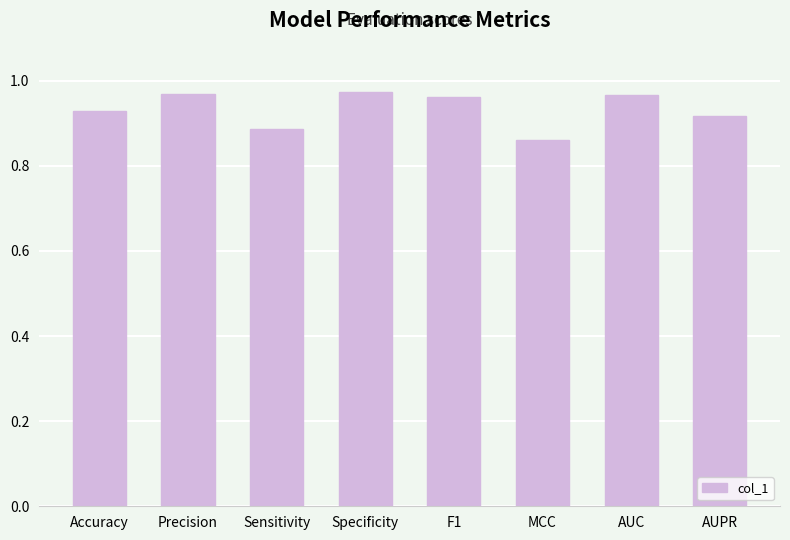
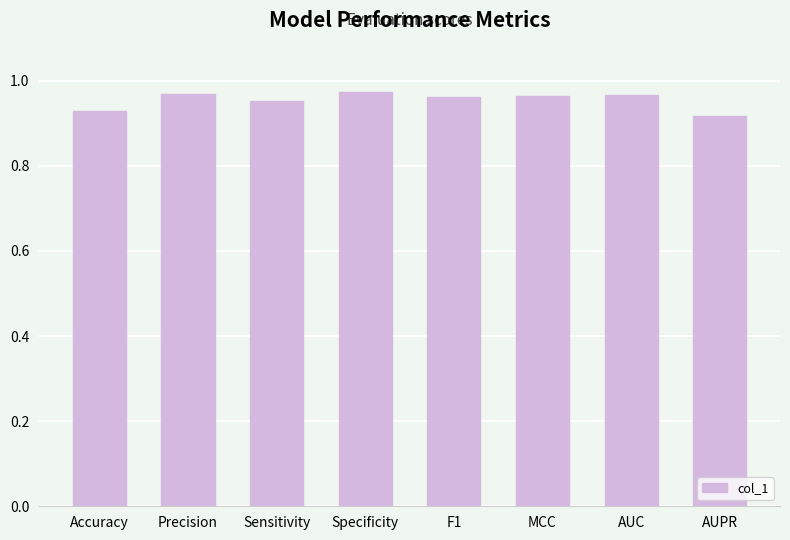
  {
    "Accuracy": 0.93,
    "Precision": 0.97,
-   "Sensitivity": 0.89,
+   "Sensitivity": 0.95,
    "Specificity": 0.97,
    "F1": 0.96,
-   "MCC": 0.86,
+   "MCC": 0.96,
    "AUC": 0.97,
    "AUPR": 0.92
  }
